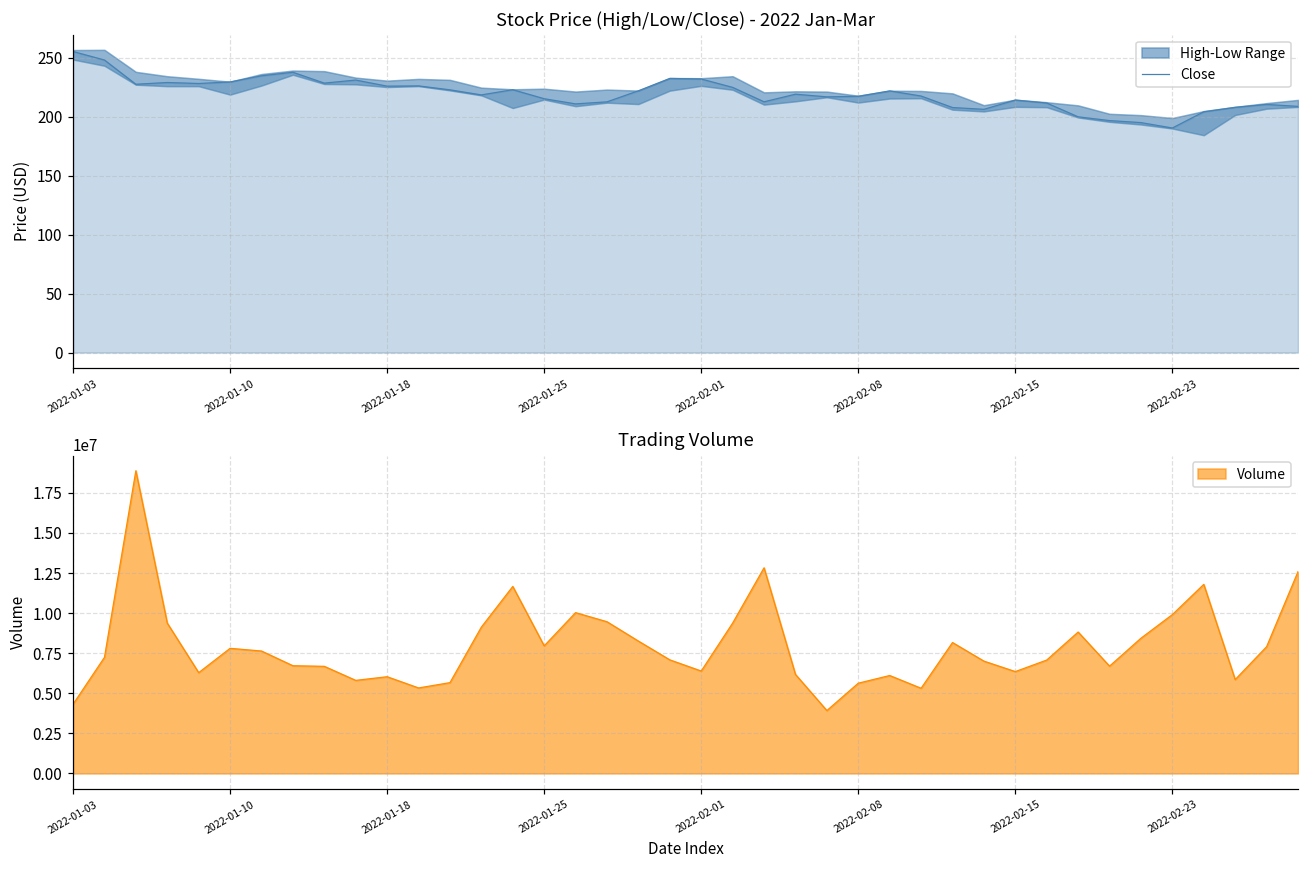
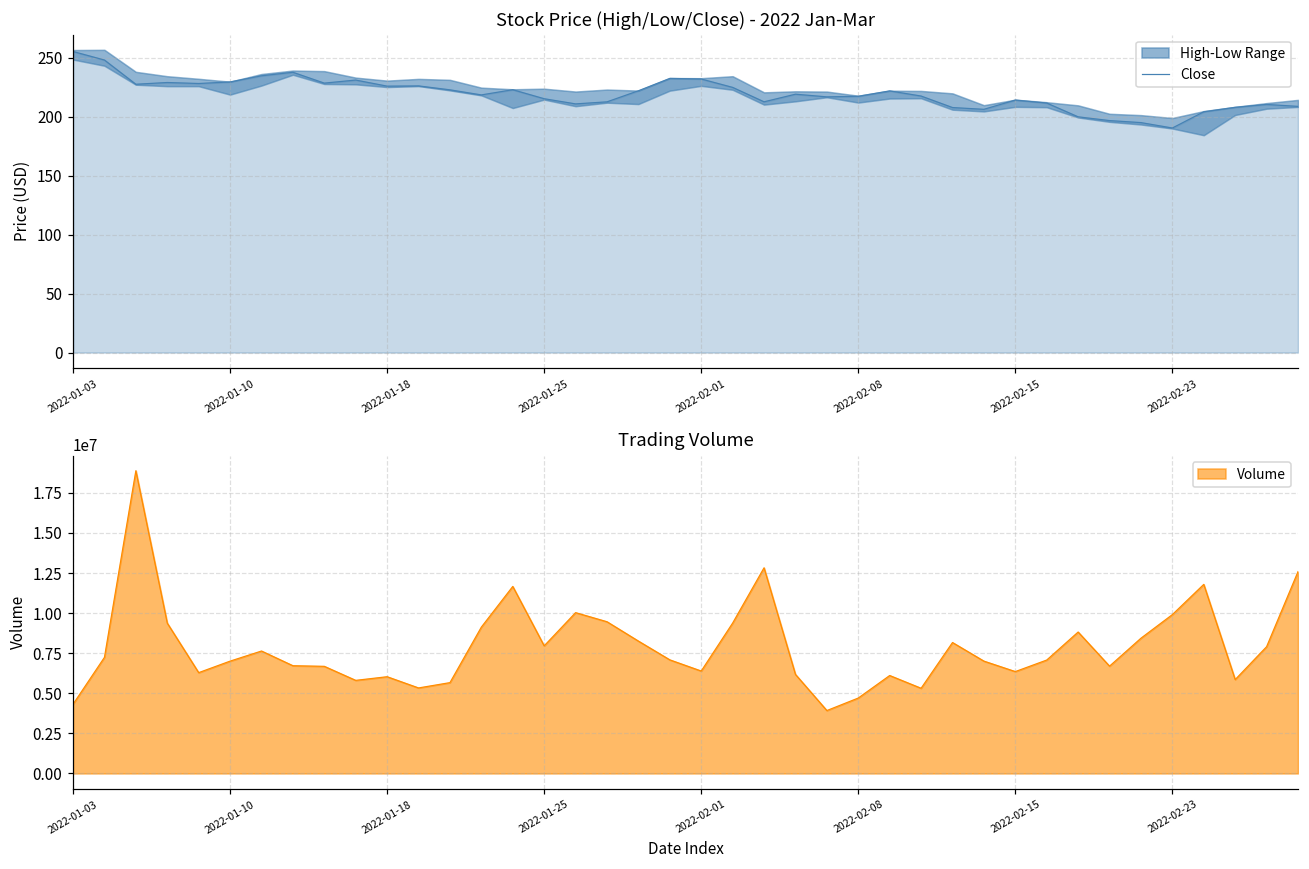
  {
    "Trading Volume": {
      "2022-01-03": 4300000,
-     "2022-01-10": 7800000,
+     "2022-01-10": 7000000,
      "2022-01-18": 6000000,
      "2022-01-25": 8000000,
      "2022-02-01": 6400000,
-     "2022-02-08": 5600000,
+     "2022-02-08": 4700000,
      "2022-02-15": 6400000,
      "2022-02-23": 9900000
    }
  }
